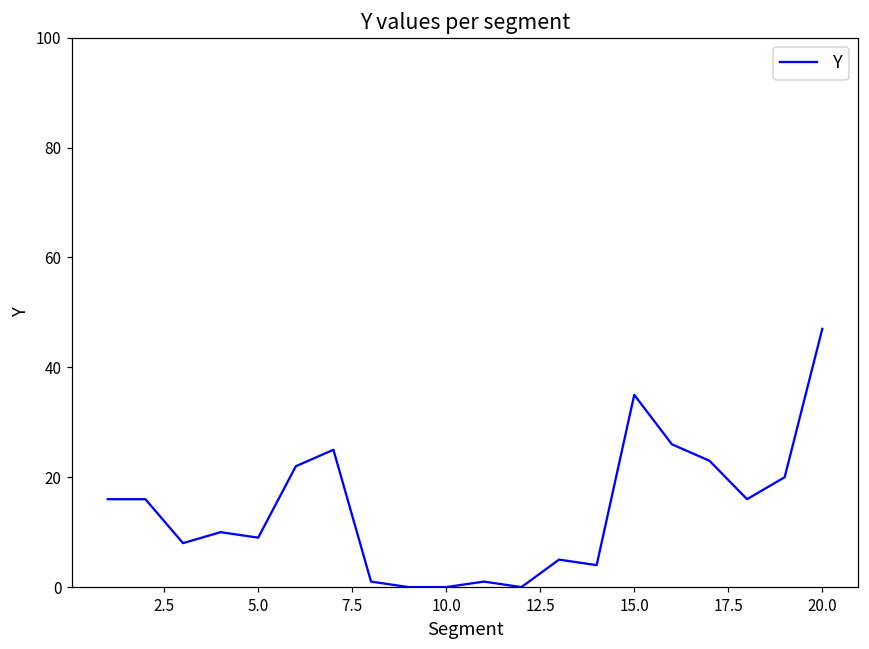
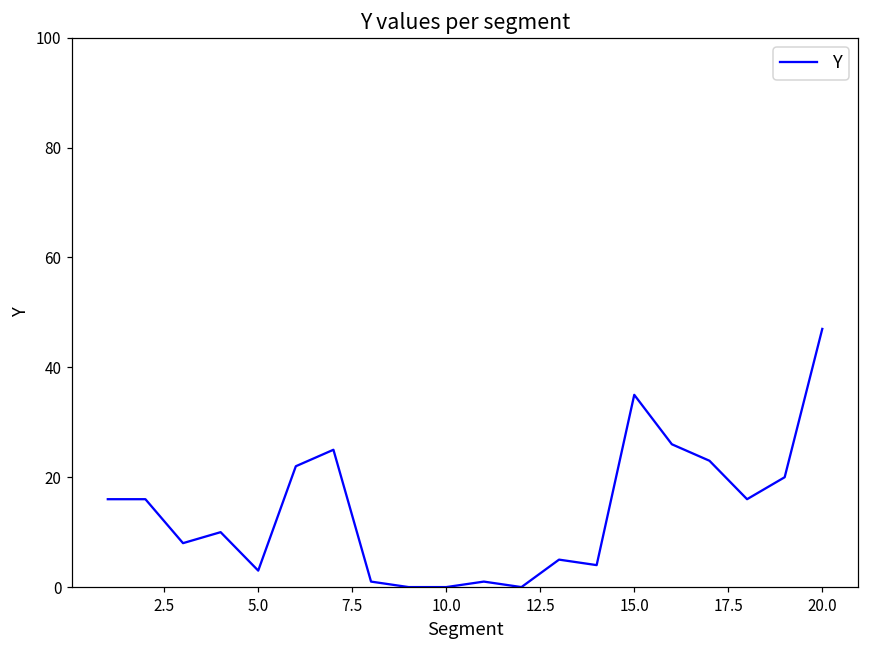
  {
-   "5.0": 9,
+   "5.0": 3,
    "10.0": 0,
    "15.0": 35,
    "20.0": 47
  }
